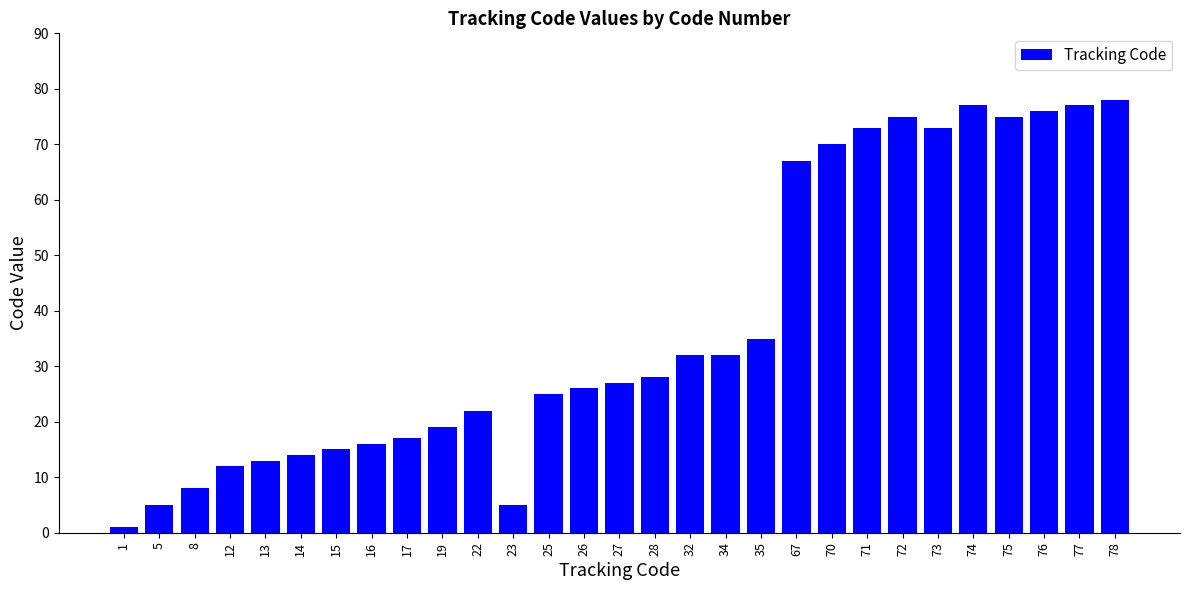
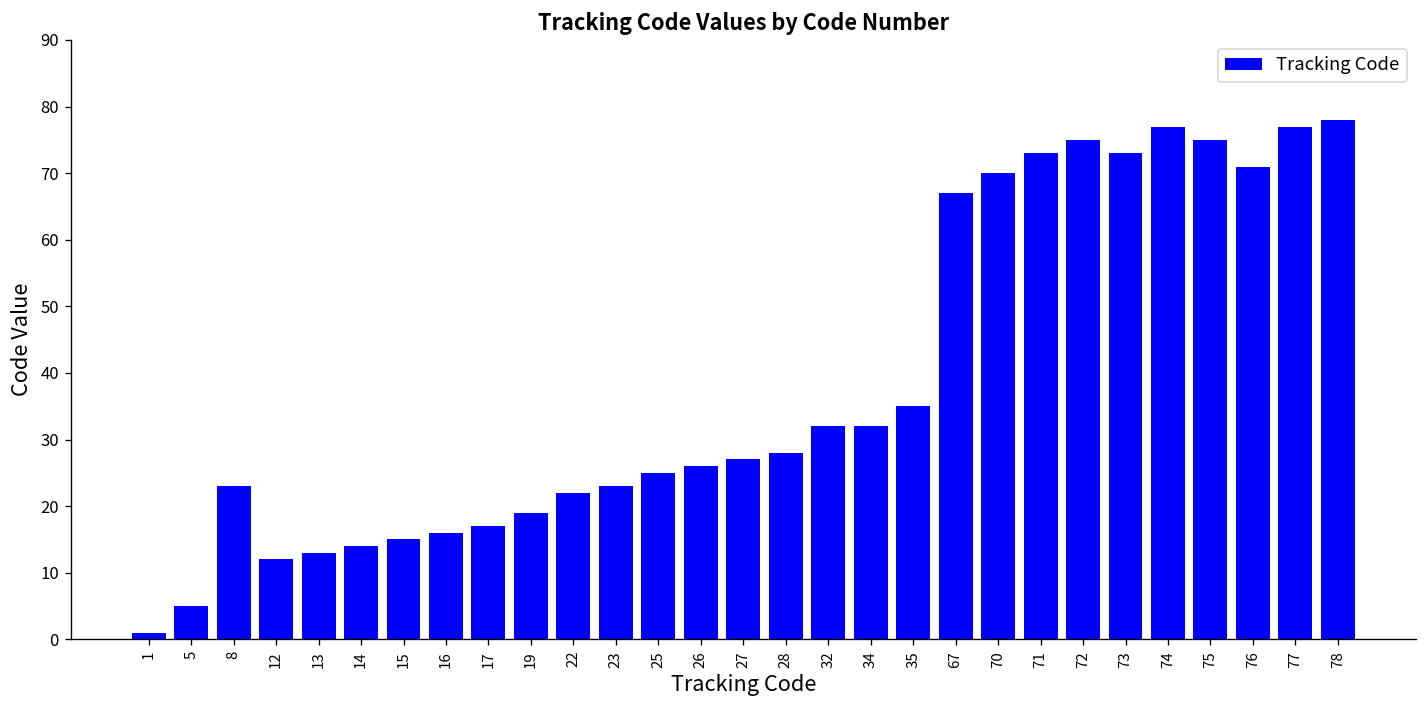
  {
    "1": 1,
    "5": 5,
-   "8": 8,
+   "8": 23,
    "12": 12,
    "13": 13,
    "14": 14,
    "15": 15,
    "16": 16,
    "17": 17,
    "19": 19,
    "22": 22,
-   "23": 5,
+   "23": 23,
    "25": 25,
    "26": 26,
    "27": 27,
    "28": 28,
    "32": 32,
    "34": 32,
    "35": 35,
    "67": 67,
    "70": 70,
    "71": 73,
    "72": 75,
    "73": 73,
    "74": 77,
    "75": 75,
-   "76": 76,
+   "76": 71,
    "77": 77,
    "78": 78
  }
